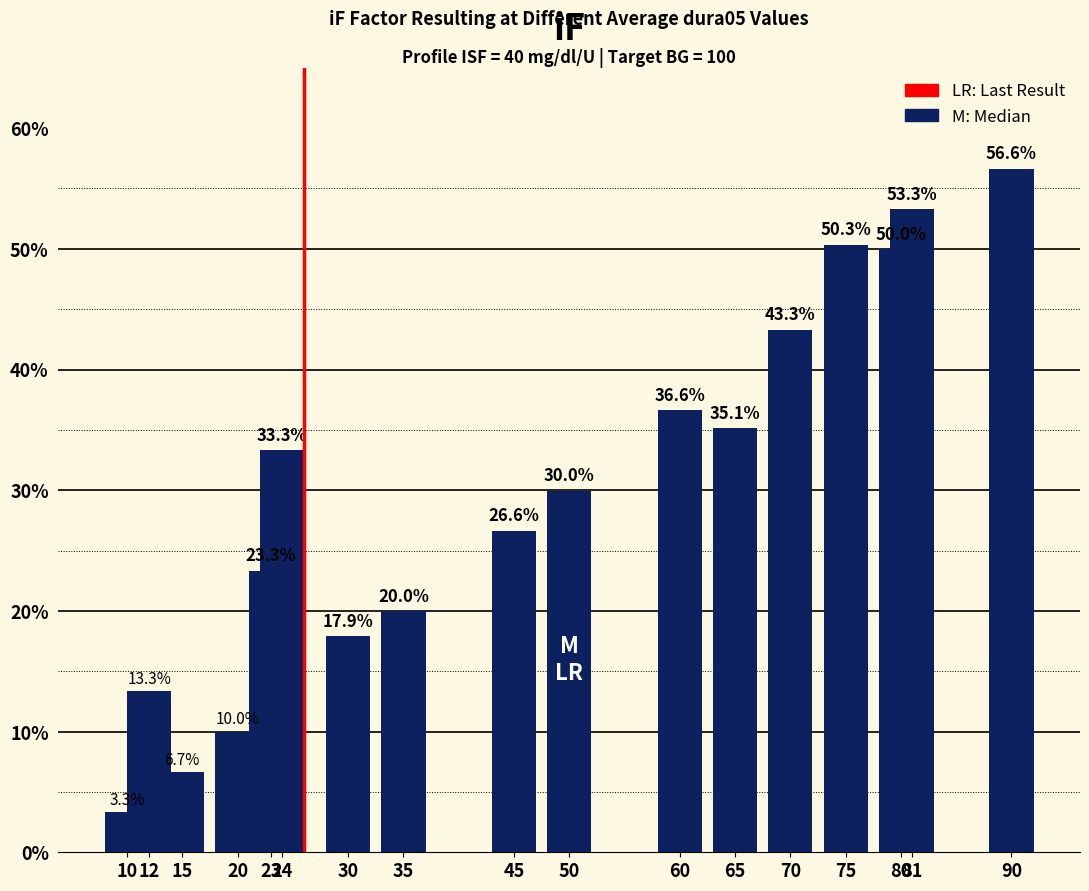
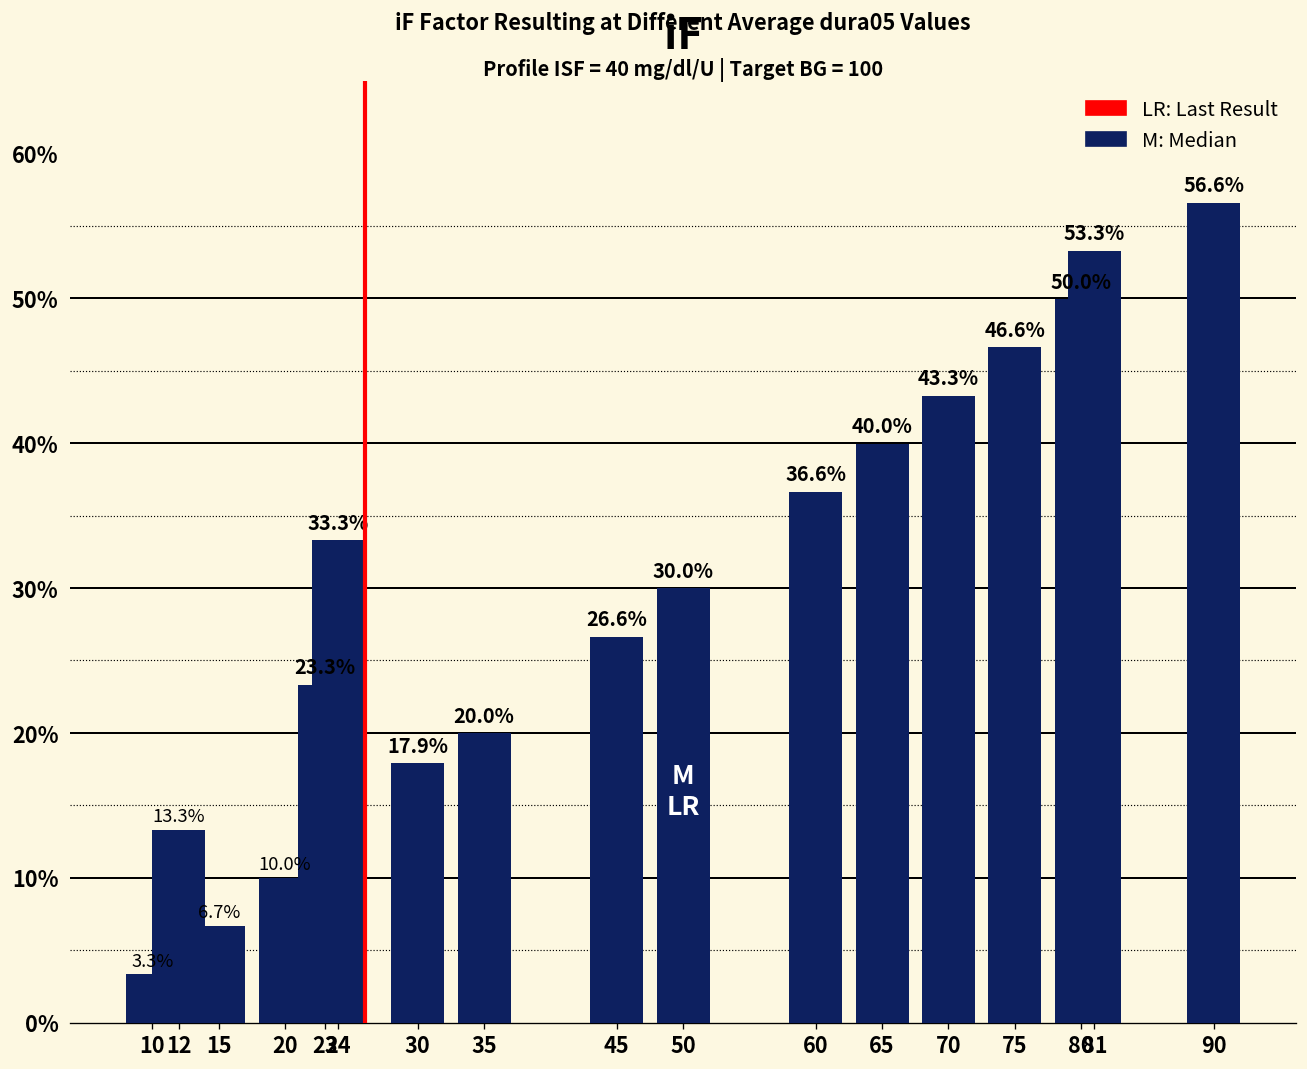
  {
    "10": "3.3%",
    "12": "13.3%",
    "15": "6.7%",
    "20": "10.0%",
    "30": "17.9%",
    "35": "20.0%",
    "45": "26.6%",
    "50": "30.0%",
    "60": "36.6%",
-   "65": "35.1%",
+   "65": "40.0%",
    "70": "43.3%",
-   "75": "50.3%",
+   "75": "46.6%",
    "90": "56.6%"
  }
